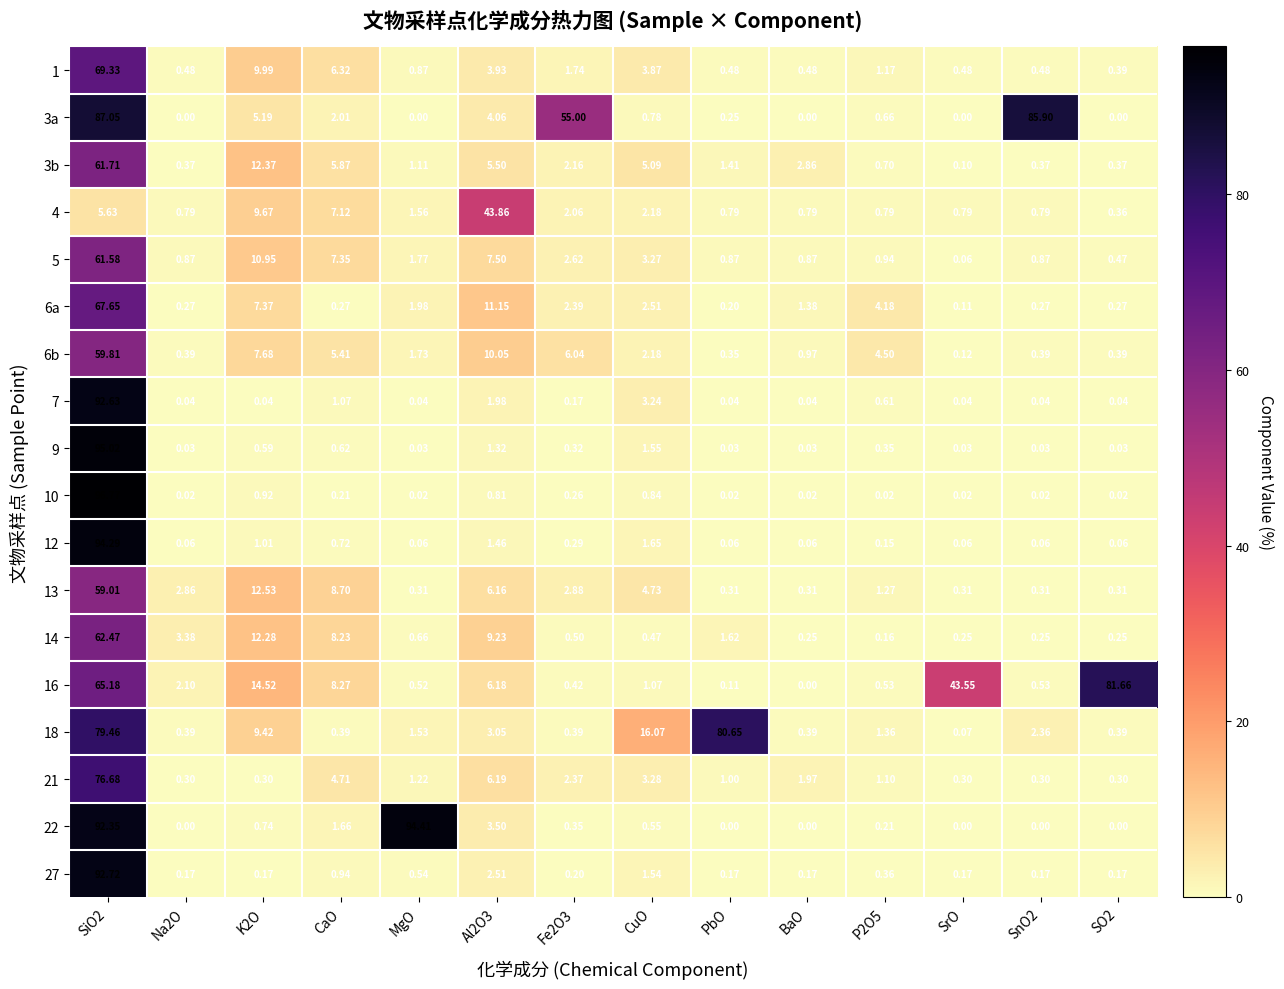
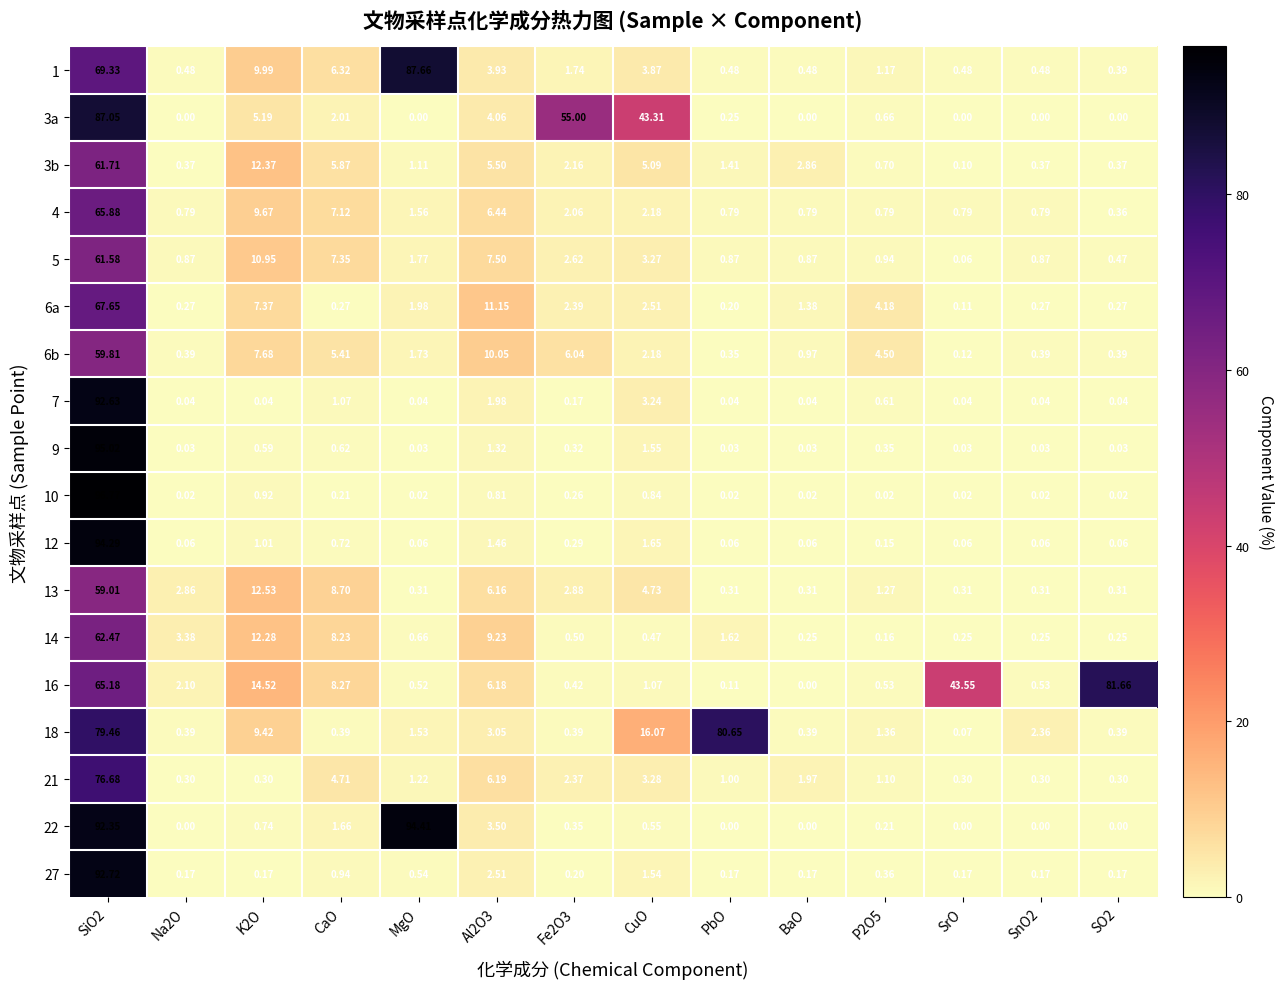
  {
    "1": {
      "SiO2": 69.33,
      "Na2O": 0.48,
      "K2O": 9.99,
      "CaO": 6.32,
-     "MgO": 0.87,
+     "MgO": 87.66,
      "Al2O3": 3.93,
      "Fe2O3": 1.74,
      "CuO": 3.87,
      "PbO": 0.48,
      "BaO": 0.48,
      "P2O5": 1.17,
      "SrO": 0.48,
      "SnO2": 0.48,
      "SO2": 0.39
    },
    "3a": {
      "SiO2": 87.05,
      "Na2O": 0.00,
      "K2O": 5.19,
      "CaO": 2.01,
      "MgO": 0.00,
      "Al2O3": 4.06,
      "Fe2O3": 55.00,
-     "CuO": 0.78,
+     "CuO": 43.31,
      "PbO": 0.25,
      "BaO": 0.00,
      "P2O5": 0.66,
      "SrO": 0.00,
-     "SnO2": 85.90,
+     "SnO2": 0.00,
      "SO2": 0.00
    },
    "4": {
-     "SiO2": 5.63,
+     "SiO2": 65.88,
      "Na2O": 0.79,
      "K2O": 9.67,
      "CaO": 7.12,
      "MgO": 1.56,
-     "Al2O3": 43.86,
+     "Al2O3": 6.44,
      "Fe2O3": 2.06,
      "CuO": 2.18,
      "PbO": 0.79,
      "BaO": 0.79,
      "P2O5": 0.79,
      "SrO": 0.79,
      "SnO2": 0.79,
      "SO2": 0.36
    }
  }
